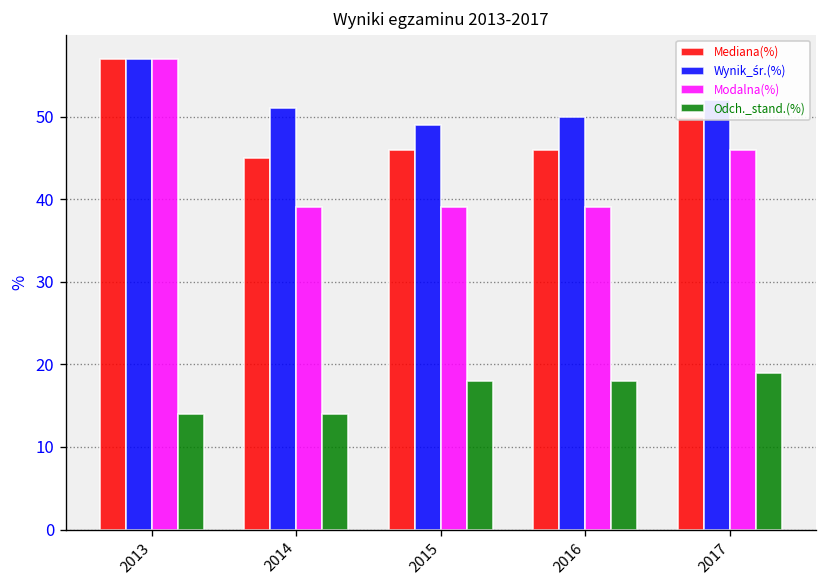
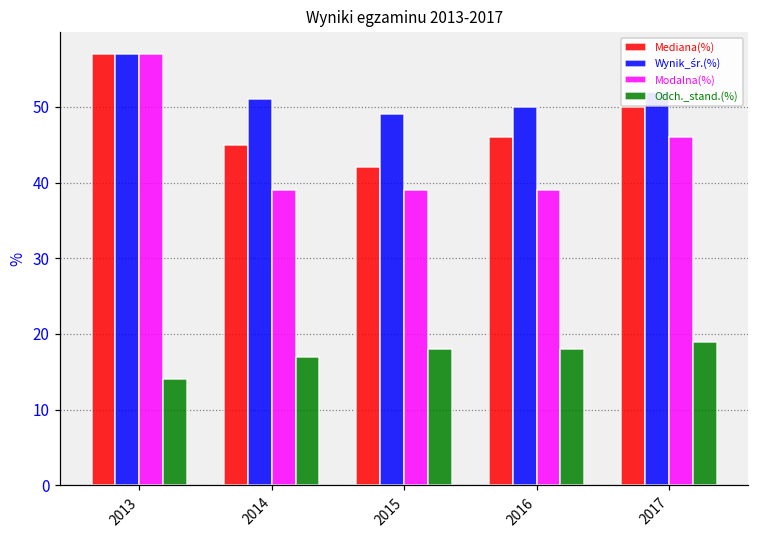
  {
    "Mediana(%)": {
      "2013": 57,
      "2014": 45,
-     "2015": 46,
+     "2015": 42,
      "2016": 46
    },
    "Wynik_śr.(%)": {
      "2013": 57,
      "2014": 51,
      "2015": 49,
      "2016": 50
    },
    "Modalna(%)": {
      "2013": 57,
      "2014": 39,
      "2015": 39,
      "2016": 39,
      "2017": 46
    },
    "Odch._stand.(%)": {
      "2013": 14,
-     "2014": 14,
+     "2014": 17,
      "2015": 18,
      "2016": 18,
      "2017": 19
    }
  }
